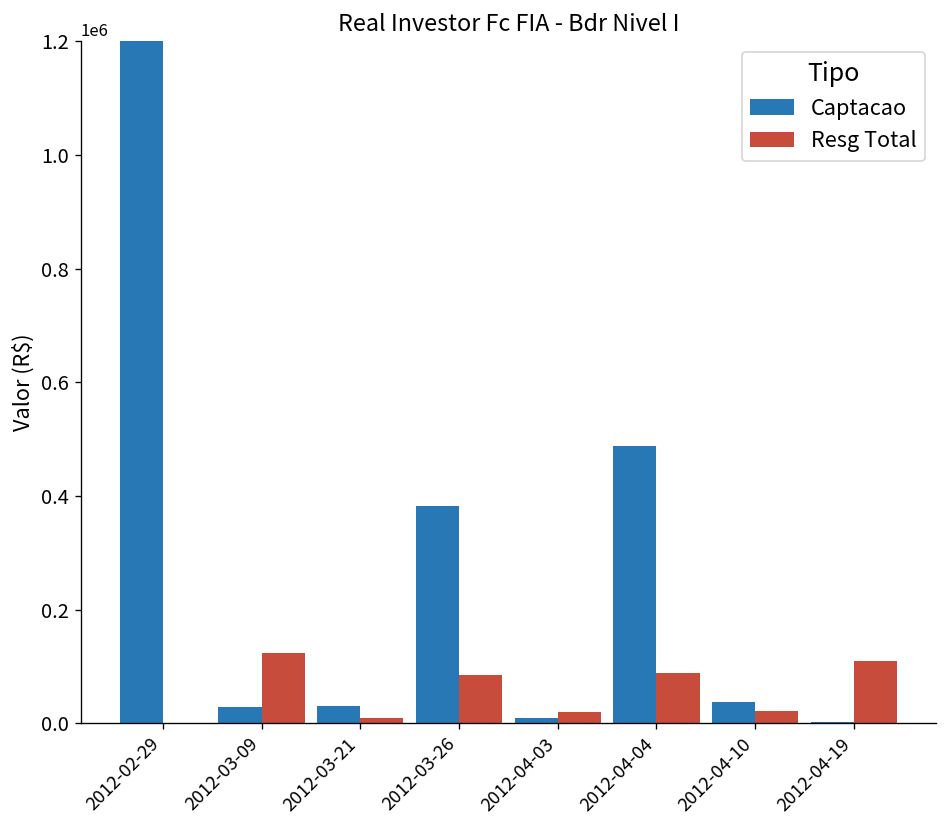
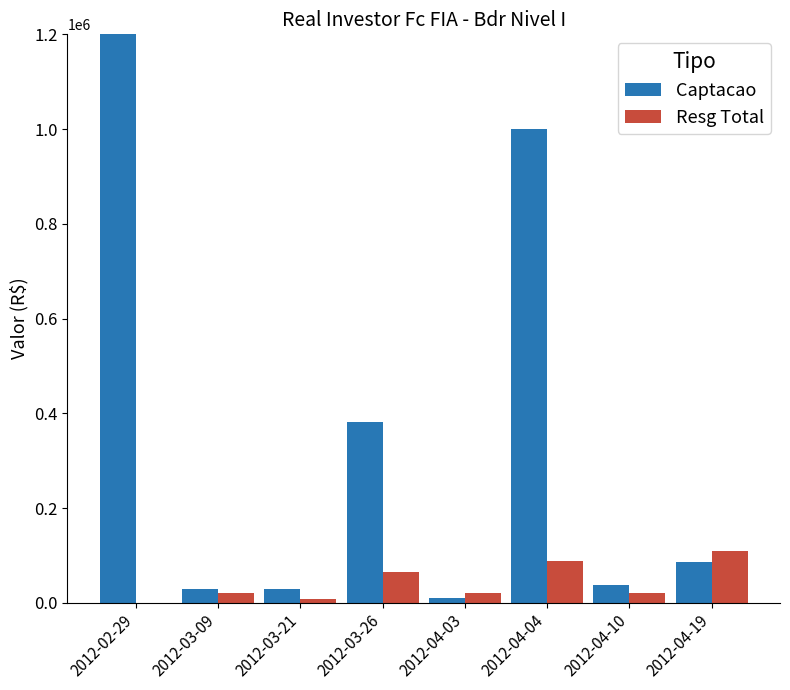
  {
    "Captacao": {
      "2012-03-09": 30000,
      "2012-03-21": 30000,
      "2012-03-26": 380000,
      "2012-04-03": 10000,
-     "2012-04-04": 490000,
+     "2012-04-04": 1000000,
      "2012-04-10": 40000,
-     "2012-04-19": 0
+     "2012-04-19": 90000
    },
    "Resg Total": {
      "2012-02-29": 0,
-     "2012-03-09": 120000,
+     "2012-03-09": 20000,
      "2012-03-21": 10000,
-     "2012-03-26": 90000,
+     "2012-03-26": 70000,
      "2012-04-03": 20000,
      "2012-04-04": 90000,
      "2012-04-10": 20000,
      "2012-04-19": 110000
    }
  }
